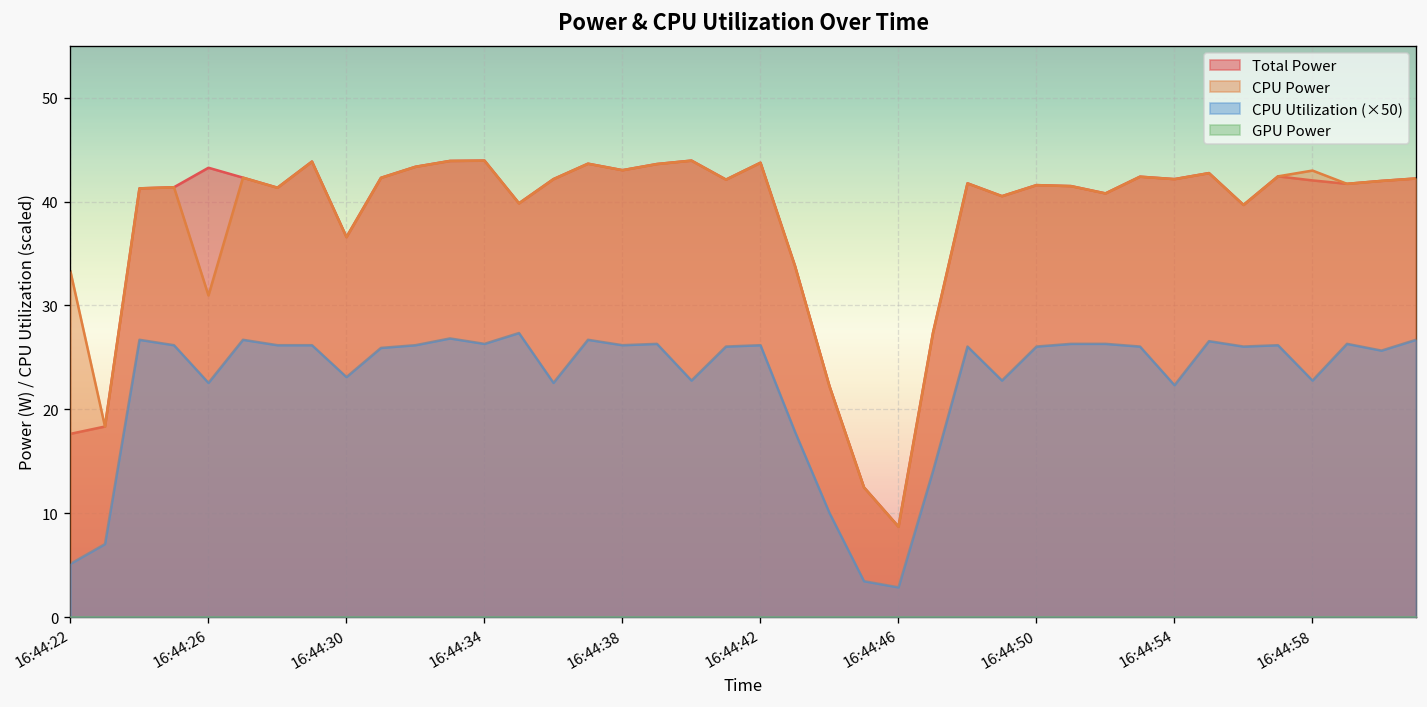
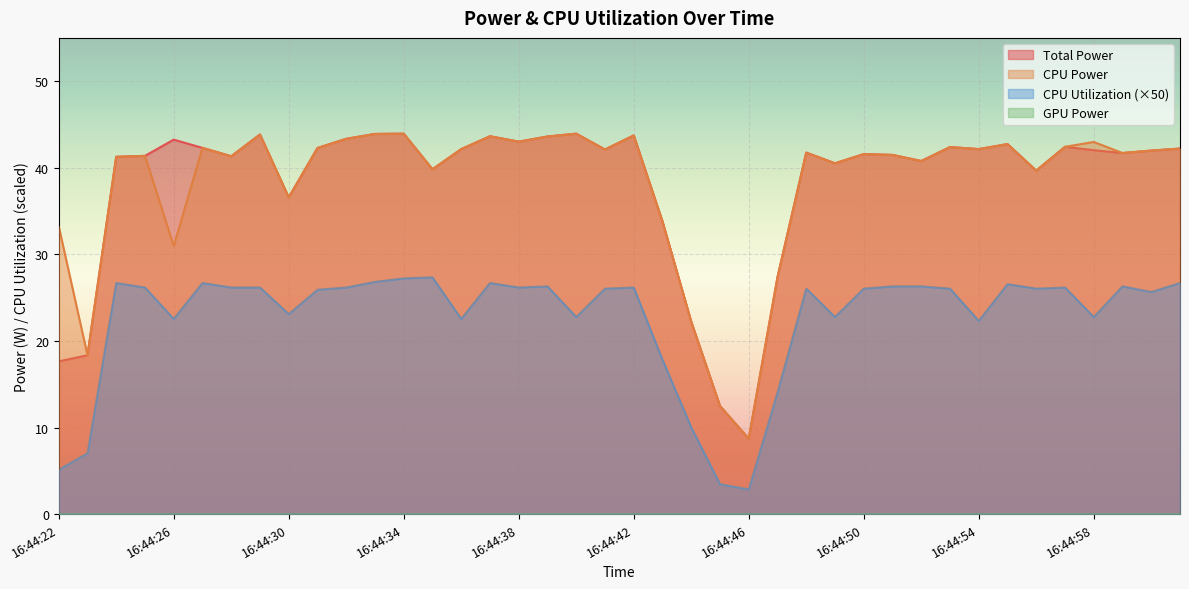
  {
    "CPU Utilization (×50)": {
      "16:44:22": 5,
      "16:44:26": 23,
      "16:44:30": 23,
-     "16:44:34": 26,
+     "16:44:34": 27,
      "16:44:38": 26,
      "16:44:42": 26,
      "16:44:46": 3,
      "16:44:50": 26,
      "16:44:54": 22,
      "16:44:58": 23
    },
    "GPU Power": {
      "16:44:22": 0,
      "16:44:26": 0,
      "16:44:30": 0,
      "16:44:34": 0,
      "16:44:38": 0,
      "16:44:42": 0,
      "16:44:46": 0,
      "16:44:50": 0,
      "16:44:54": 0,
      "16:44:58": 0
    }
  }
